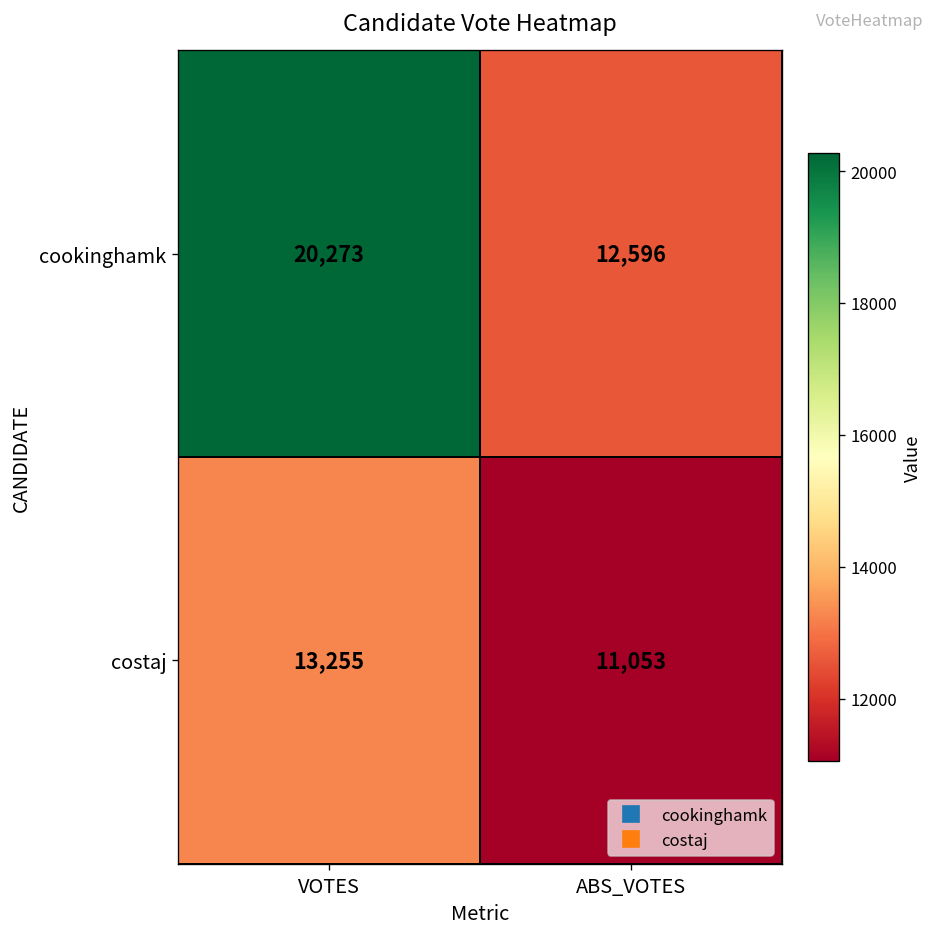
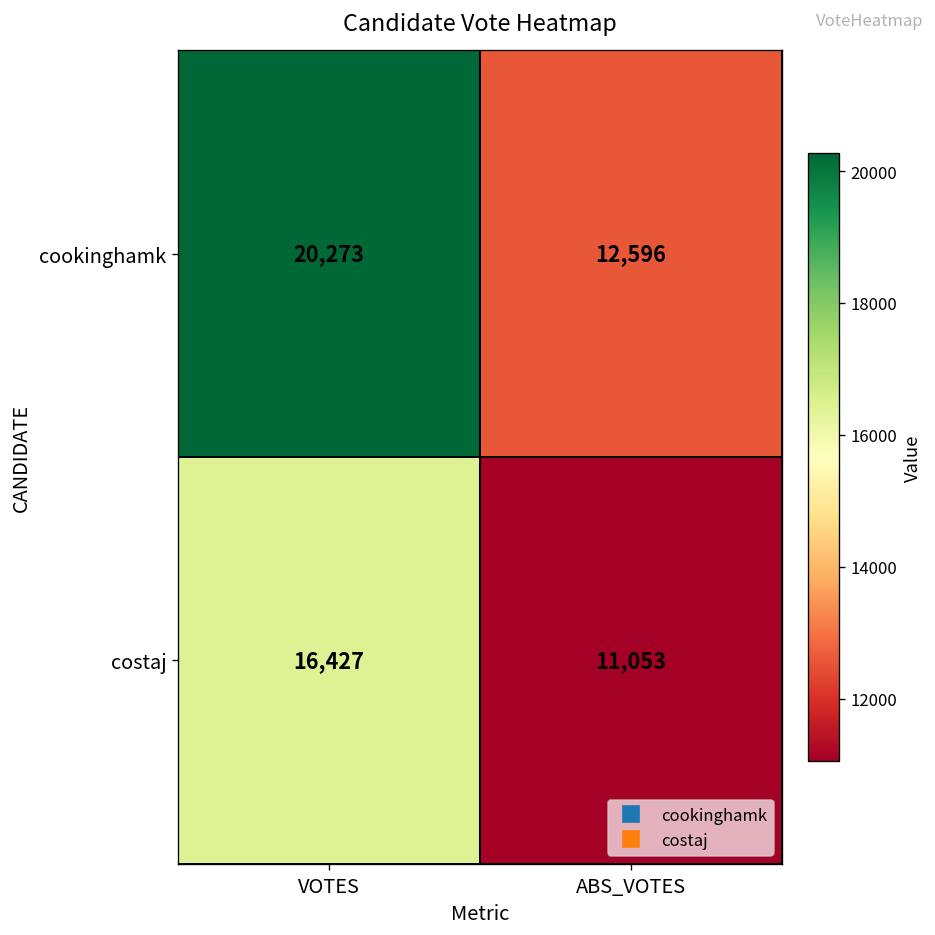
  {
    "cookinghamk": {
      "VOTES": "20,273",
      "ABS_VOTES": "12,596"
    },
    "costaj": {
-     "VOTES": "13,255",
+     "VOTES": "16,427",
      "ABS_VOTES": "11,053"
    }
  }
